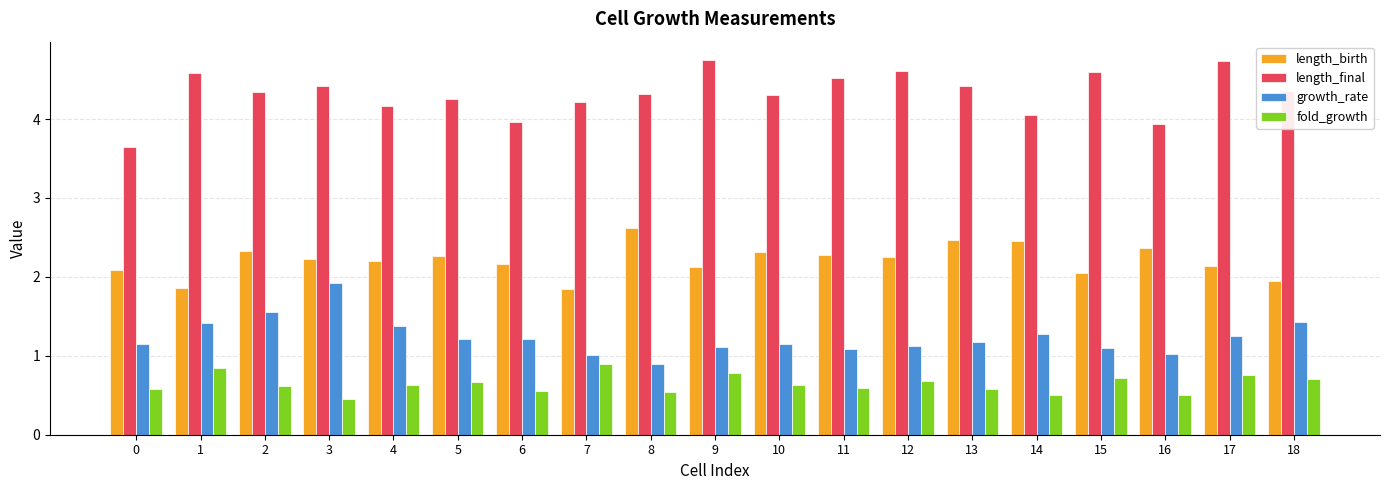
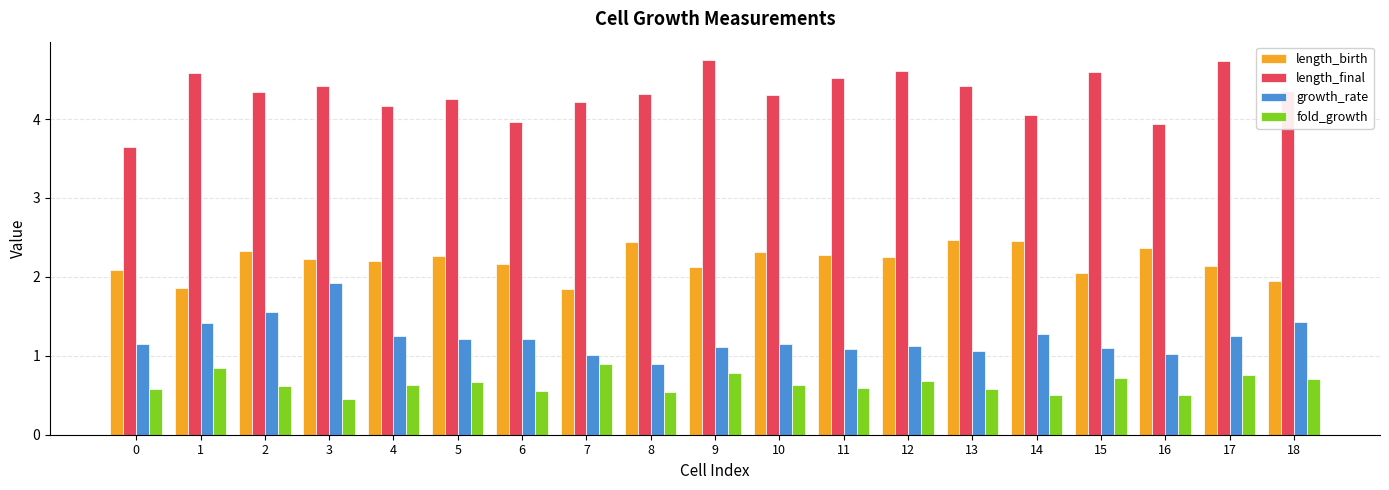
  {
    "length_birth": {
      "0": 2.1,
      "1": 1.9,
      "2": 2.3,
      "3": 2.2,
      "4": 2.2,
      "5": 2.3,
      "6": 2.2,
      "7": 1.8,
-     "8": 2.6,
+     "8": 2.4,
      "9": 2.1,
      "10": 2.3,
      "11": 2.3,
      "12": 2.2,
      "13": 2.5,
      "14": 2.5,
      "15": 2.1,
      "16": 2.4,
      "17": 2.1,
      "18": 1.9
    },
    "length_final": {
      "0": 3.6,
      "1": 4.6,
      "2": 4.3,
      "3": 4.4,
      "4": 4.2,
      "5": 4.2,
      "6": 4.0,
      "7": 4.2,
      "8": 4.3,
      "9": 4.7,
      "10": 4.3,
      "11": 4.5,
      "12": 4.6,
      "13": 4.4,
      "14": 4.1,
      "15": 4.6,
      "16": 3.9,
      "17": 4.7
    },
    "growth_rate": {
      "0": 1.2,
      "1": 1.4,
      "2": 1.6,
      "3": 1.9,
-     "4": 1.4,
+     "4": 1.3,
      "5": 1.2,
      "6": 1.2,
      "7": 1.0,
      "8": 0.9,
      "9": 1.1,
      "10": 1.1,
      "11": 1.1,
      "12": 1.1,
-     "13": 1.2,
+     "13": 1.1,
      "14": 1.3,
      "15": 1.1,
      "16": 1.0,
      "17": 1.3,
      "18": 1.4
    },
    "fold_growth": {
      "0": 0.6,
      "1": 0.8,
      "2": 0.6,
      "3": 0.4,
      "4": 0.6,
      "5": 0.7,
      "6": 0.5,
      "7": 0.9,
      "8": 0.5,
      "9": 0.8,
      "10": 0.6,
      "11": 0.6,
      "12": 0.7,
      "13": 0.6,
      "14": 0.5,
      "15": 0.7,
      "16": 0.5,
      "17": 0.8,
      "18": 0.7
    }
  }
